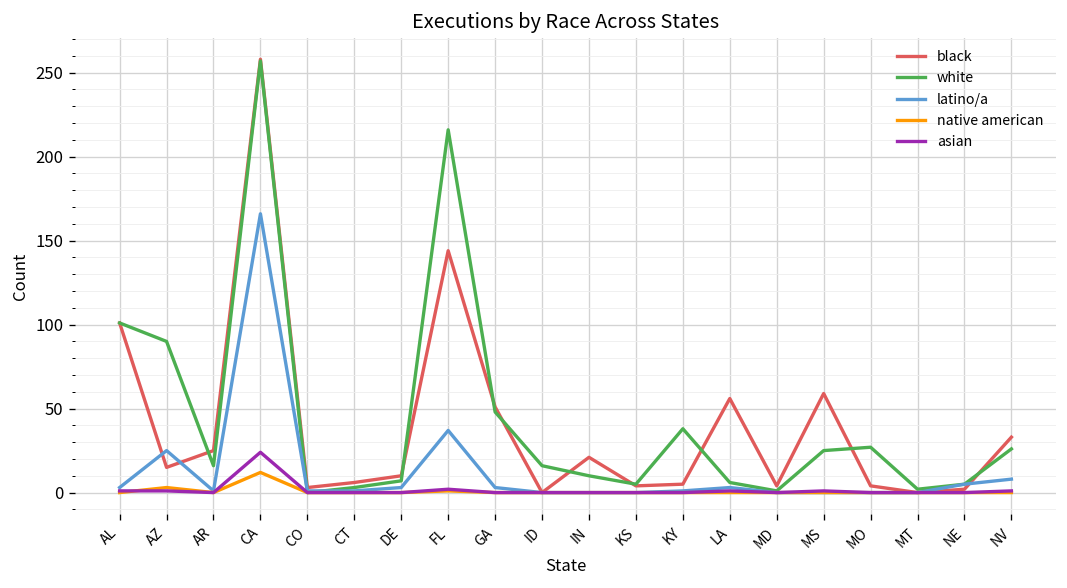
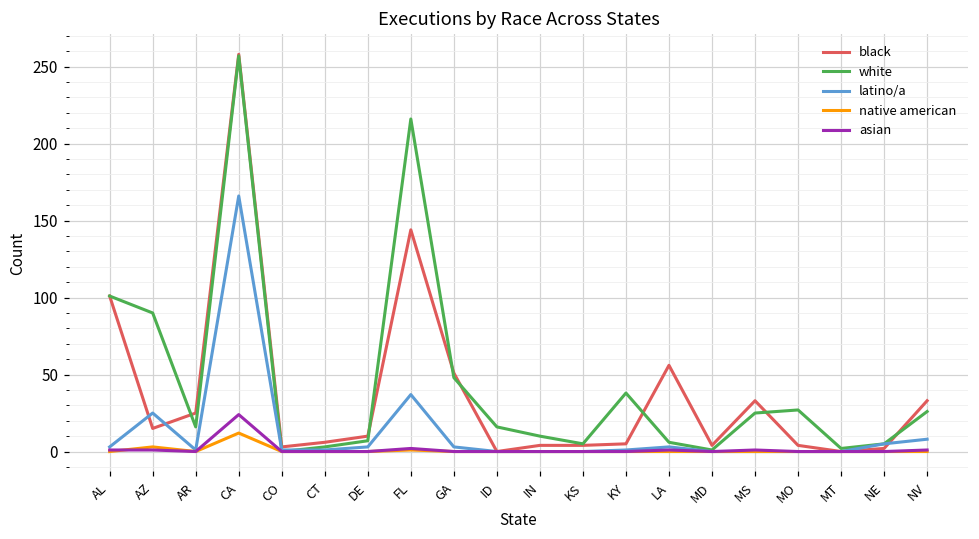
  {
    "black": {
      "AZ": 15,
      "AR": 25,
      "CO": 3,
      "CT": 6,
      "DE": 10,
      "FL": 144,
      "GA": 51,
-     "IN": 21,
+     "IN": 4,
      "KY": 5,
      "LA": 56,
      "MD": 4,
-     "MS": 59,
+     "MS": 33,
      "MO": 4,
      "NE": 2,
      "NV": 33
    },
    "white": {
      "AZ": 90,
      "AR": 16,
      "CT": 3,
      "DE": 7,
      "FL": 216,
      "GA": 48,
      "ID": 16,
      "IN": 10,
      "KY": 38,
      "LA": 6,
      "MS": 25,
      "MO": 27,
      "MT": 2,
      "NV": 26
    },
    "latino/a": {
      "AL": 3,
      "AZ": 25,
      "CA": 166,
      "DE": 3,
      "FL": 37,
      "GA": 3,
      "LA": 3,
      "NV": 8
    },
    "native american": {
      "AZ": 3,
      "CA": 12
    },
    "asian": {
      "AZ": 1,
      "CA": 24
    }
  }
